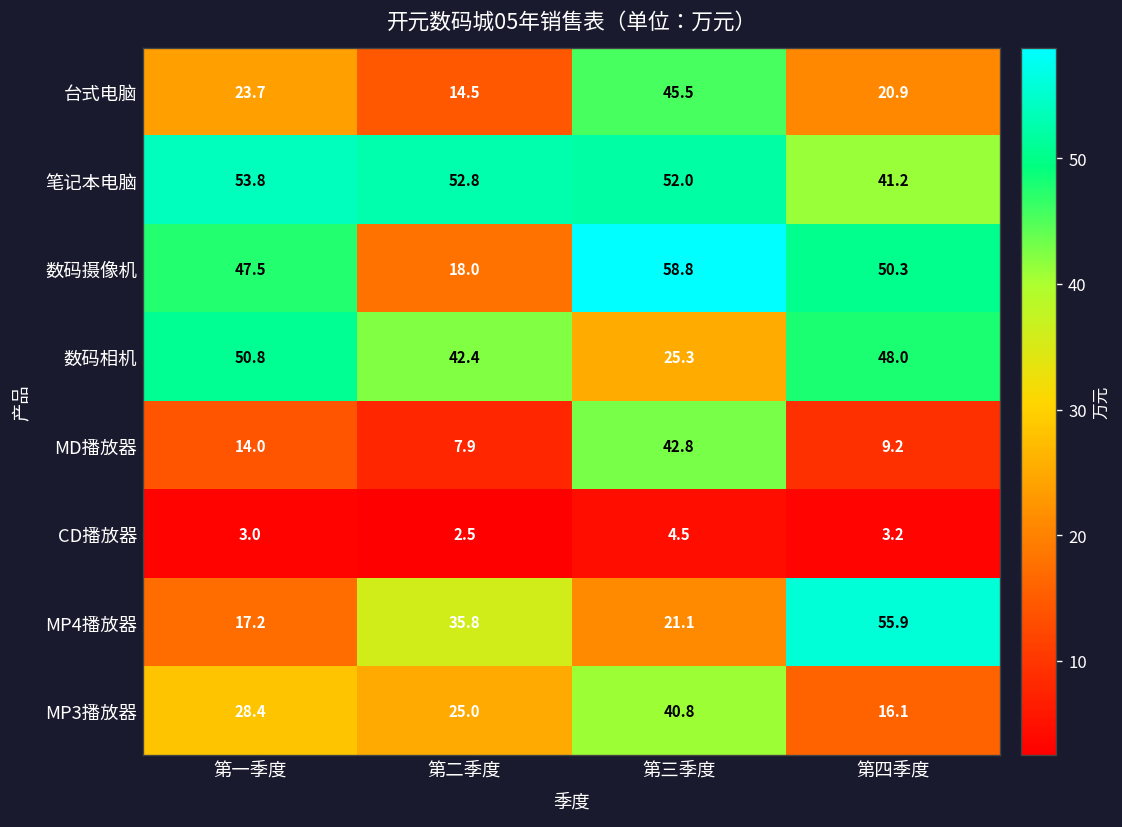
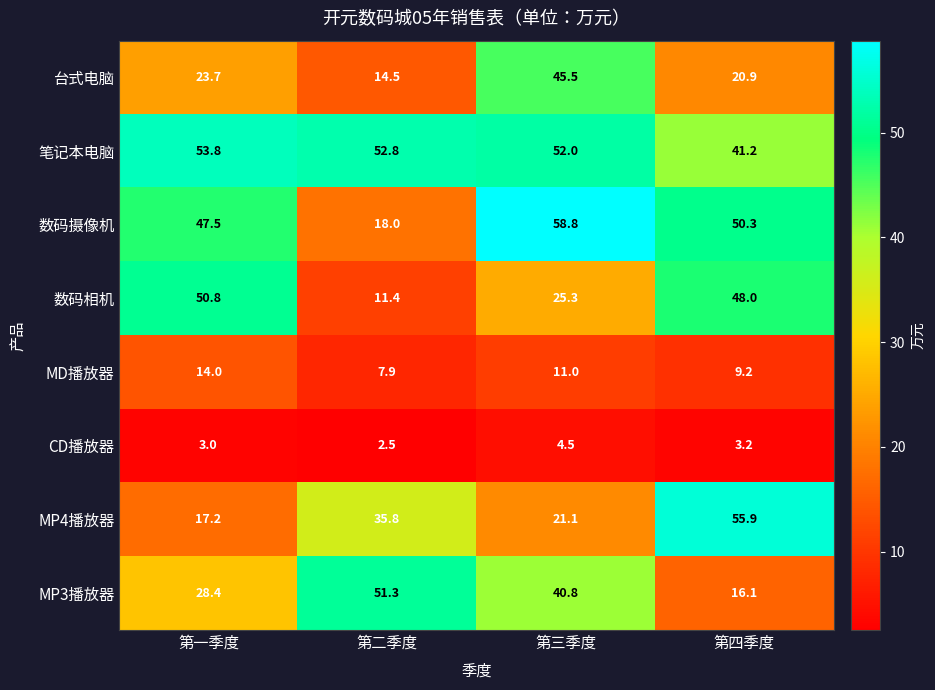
  {
    "台式电脑": {
      "第一季度": 23.7,
      "第二季度": 14.5,
      "第三季度": 45.5,
      "第四季度": 20.9
    },
    "笔记本电脑": {
      "第一季度": 53.8,
      "第二季度": 52.8,
      "第三季度": 52.0,
      "第四季度": 41.2
    },
    "数码摄像机": {
      "第一季度": 47.5,
      "第二季度": 18.0,
      "第三季度": 58.8,
      "第四季度": 50.3
    },
    "数码相机": {
      "第一季度": 50.8,
-     "第二季度": 42.4,
+     "第二季度": 11.4,
      "第三季度": 25.3,
      "第四季度": 48.0
    },
    "MD播放器": {
      "第一季度": 14.0,
      "第二季度": 7.9,
-     "第三季度": 42.8,
+     "第三季度": 11.0,
      "第四季度": 9.2
    },
    "CD播放器": {
      "第一季度": 3.0,
      "第二季度": 2.5,
      "第三季度": 4.5,
      "第四季度": 3.2
    },
    "MP4播放器": {
      "第一季度": 17.2,
      "第二季度": 35.8,
      "第三季度": 21.1,
      "第四季度": 55.9
    },
    "MP3播放器": {
      "第一季度": 28.4,
-     "第二季度": 25.0,
+     "第二季度": 51.3,
      "第三季度": 40.8,
      "第四季度": 16.1
    }
  }
